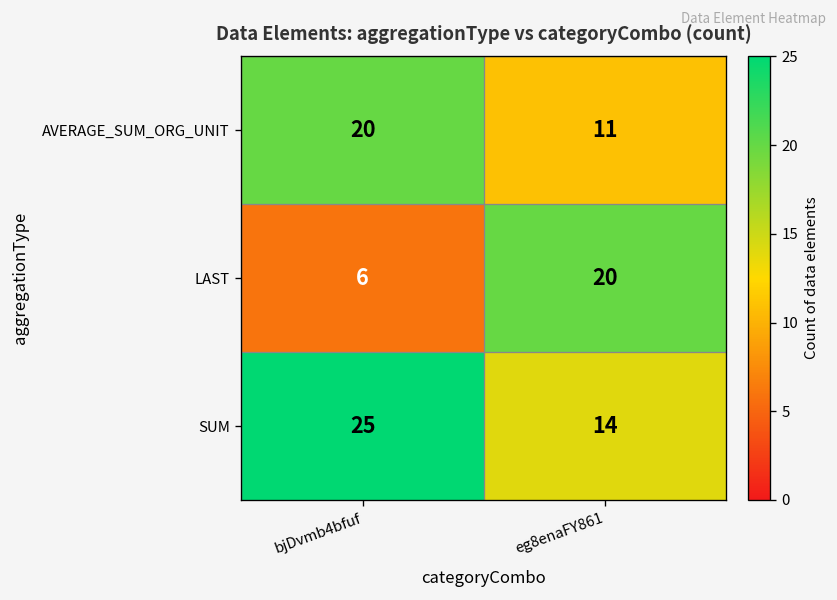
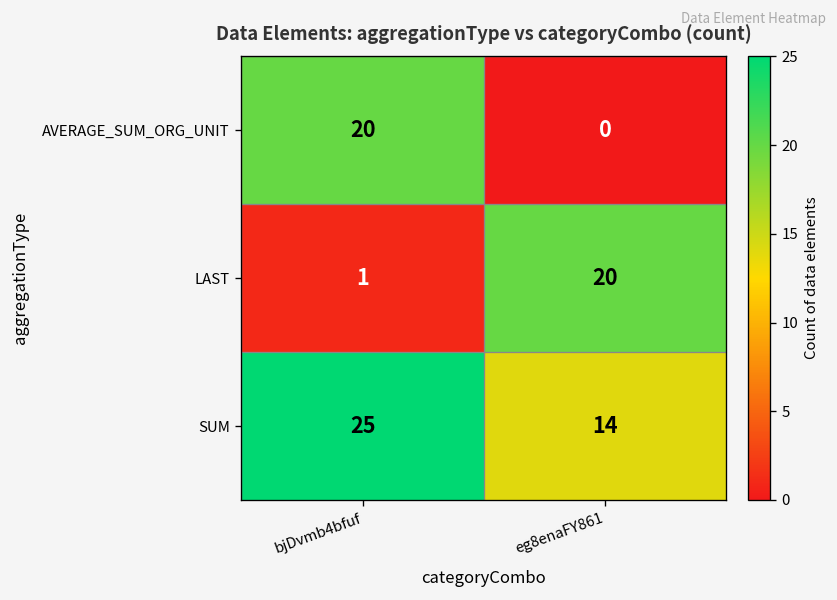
  {
    "AVERAGE_SUM_ORG_UNIT": {
      "bjDvmb4bfuf": 20,
-     "eg8enaFY861": 11
+     "eg8enaFY861": 0
    },
    "LAST": {
-     "bjDvmb4bfuf": 6,
+     "bjDvmb4bfuf": 1,
      "eg8enaFY861": 20
    },
    "SUM": {
      "bjDvmb4bfuf": 25,
      "eg8enaFY861": 14
    }
  }
